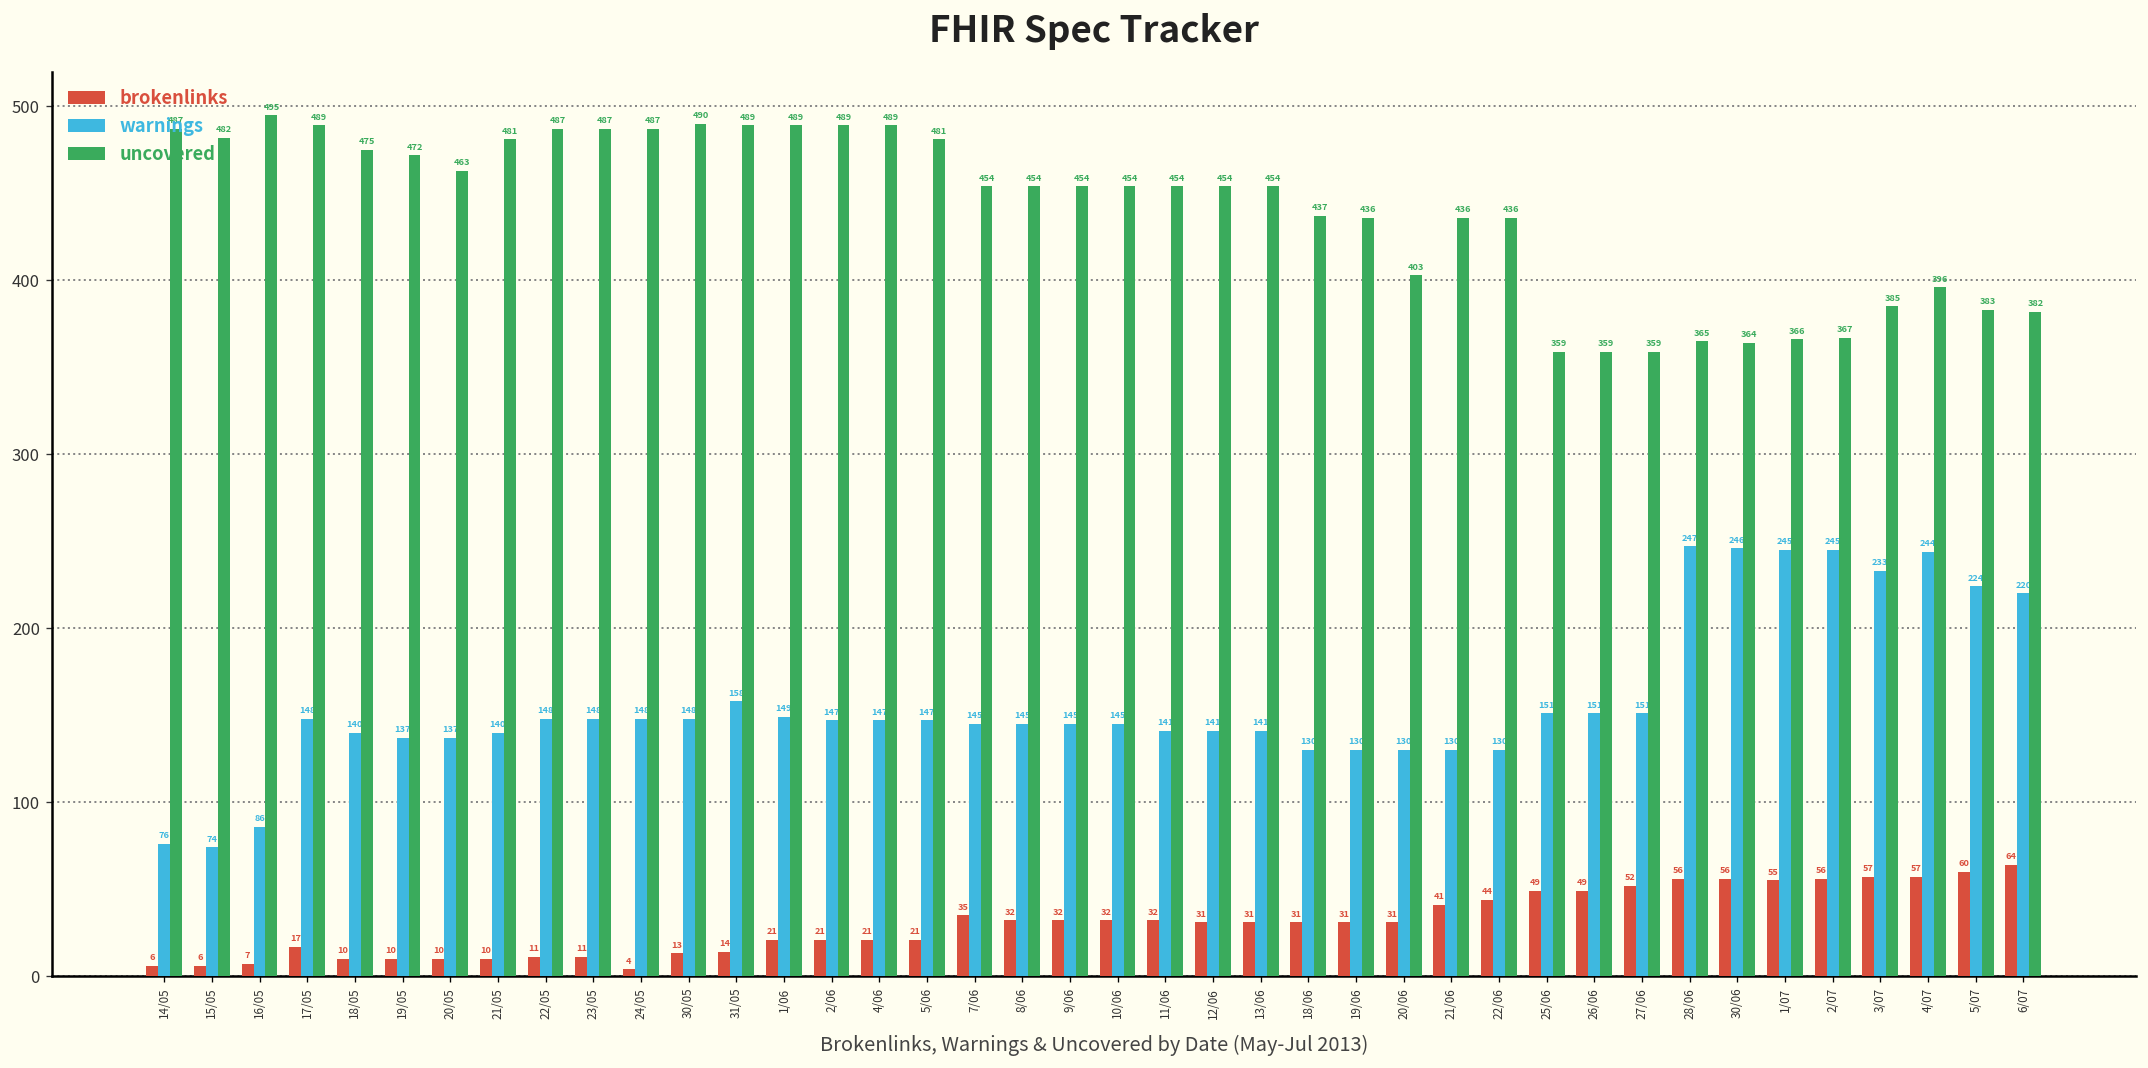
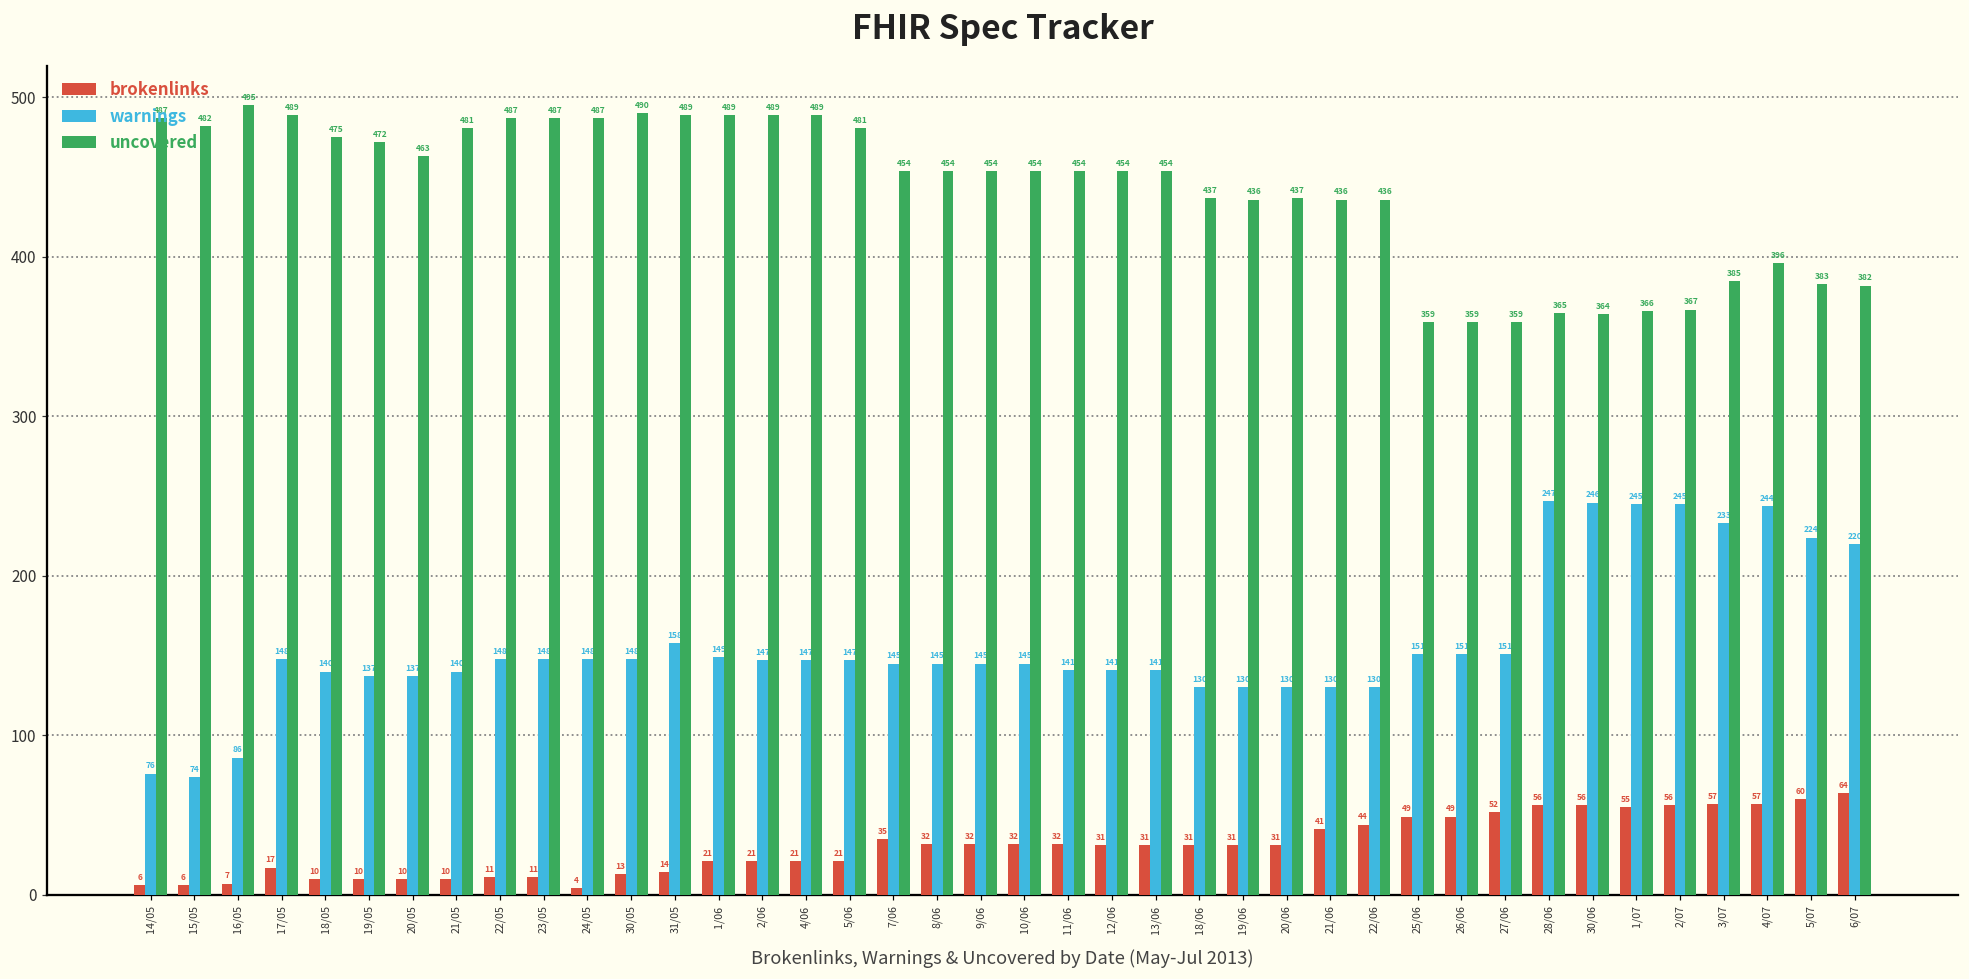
  {
    "brokenlinks": {
      "14/05": 6,
      "15/05": 6,
      "16/05": 7,
      "17/05": 17,
      "18/05": 10,
      "19/05": 10,
      "20/05": 10,
      "21/05": 10,
      "22/05": 11,
      "23/05": 11,
      "24/05": 4,
      "30/05": 13,
      "31/05": 14,
      "1/06": 21,
      "2/06": 21,
      "4/06": 21,
      "5/06": 21,
      "7/06": 35,
      "8/06": 32,
      "9/06": 32,
      "10/06": 32,
      "11/06": 32,
      "12/06": 31,
      "13/06": 31,
      "18/06": 31,
      "19/06": 31,
      "20/06": 31,
      "21/06": 41,
      "22/06": 44,
      "25/06": 49,
      "26/06": 49,
      "27/06": 52,
      "28/06": 56,
      "30/06": 56,
      "1/07": 55,
      "2/07": 56,
      "3/07": 57,
      "4/07": 57,
      "5/07": 60,
      "6/07": 64
    },
    "warnings": {
      "14/05": 76,
      "15/05": 74,
      "16/05": 86,
      "17/05": 148,
      "18/05": 140,
      "19/05": 137,
      "20/05": 137,
      "21/05": 140,
      "22/05": 148,
      "23/05": 148,
      "24/05": 148,
      "30/05": 148,
      "31/05": 158,
      "1/06": 149,
      "2/06": 147,
      "4/06": 147,
      "5/06": 147,
      "7/06": 145,
      "8/06": 145,
      "9/06": 145,
      "10/06": 145,
      "11/06": 141,
      "12/06": 141,
      "13/06": 141,
      "18/06": 130,
      "19/06": 130,
      "20/06": 130,
      "21/06": 130,
      "22/06": 130,
      "25/06": 151,
      "26/06": 151,
      "27/06": 151,
      "28/06": 247,
      "30/06": 246,
      "1/07": 245,
      "2/07": 245,
      "3/07": 233,
      "4/07": 244,
      "5/07": 224,
      "6/07": 220
    },
    "uncovered": {
      "14/05": 487,
      "15/05": 482,
      "16/05": 495,
      "17/05": 489,
      "18/05": 475,
      "19/05": 472,
      "20/05": 463,
      "21/05": 481,
      "22/05": 487,
      "23/05": 487,
      "24/05": 487,
      "30/05": 490,
      "31/05": 489,
      "1/06": 489,
      "2/06": 489,
      "4/06": 489,
      "5/06": 481,
      "7/06": 454,
      "8/06": 454,
      "9/06": 454,
      "10/06": 454,
      "11/06": 454,
      "12/06": 454,
      "13/06": 454,
      "18/06": 437,
      "19/06": 436,
-     "20/06": 403,
+     "20/06": 437,
      "21/06": 436,
      "22/06": 436,
      "25/06": 359,
      "26/06": 359,
      "27/06": 359,
      "28/06": 365,
      "30/06": 364,
      "1/07": 366,
      "2/07": 367,
      "3/07": 385,
      "4/07": 396,
      "5/07": 383,
      "6/07": 382
    }
  }
